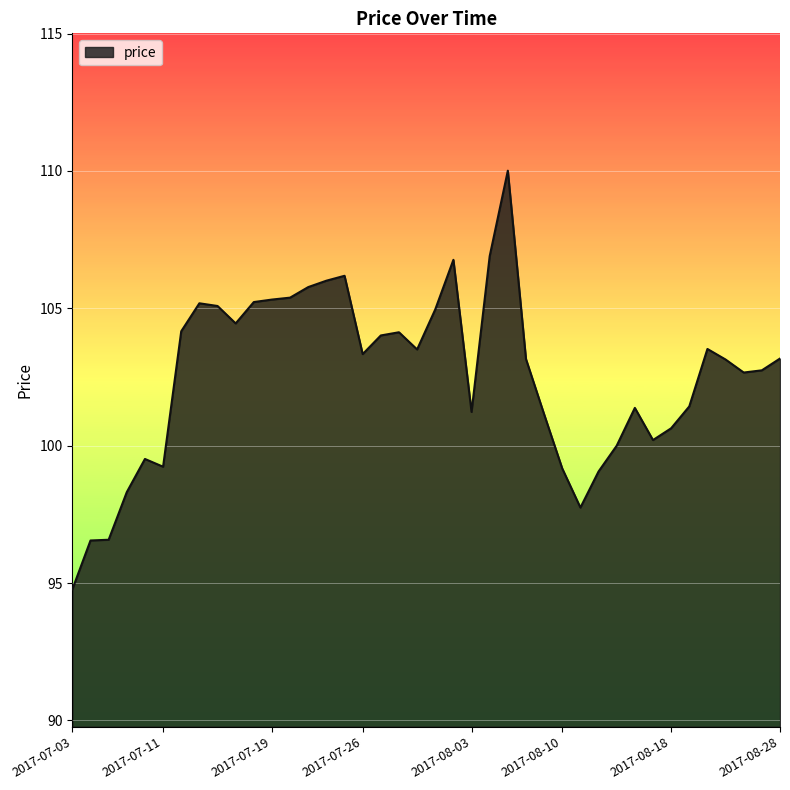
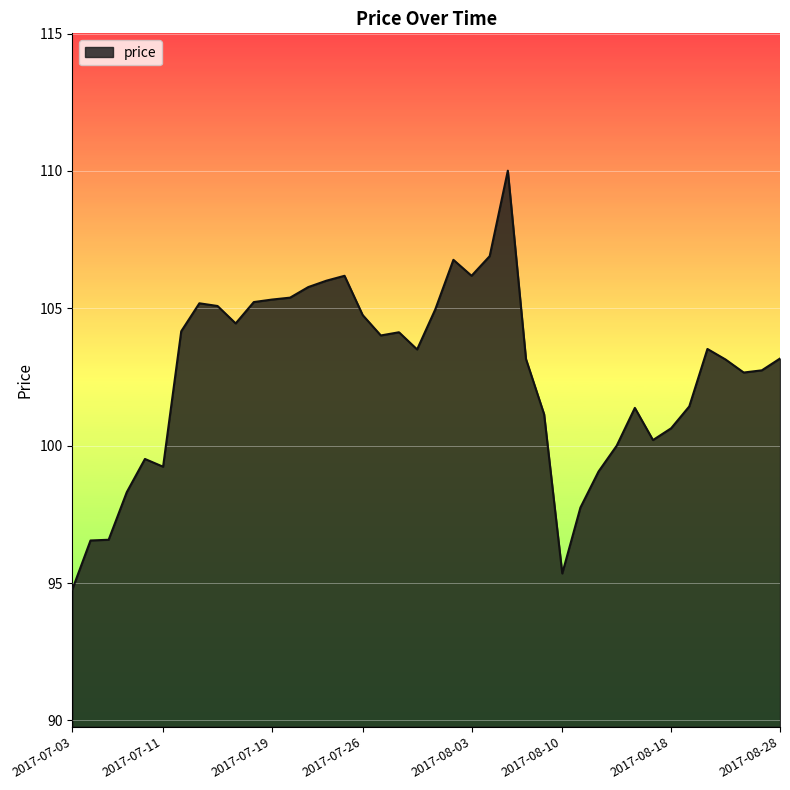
  {
    "2017-07-03": 94.8,
    "2017-07-11": 99.2,
    "2017-07-19": 105.3,
-   "2017-07-26": 103.3,
-   "2017-08-03": 101.2,
-   "2017-08-10": 99.2,
+   "2017-07-26": 104.8,
+   "2017-08-03": 106.2,
+   "2017-08-10": 95.3,
    "2017-08-18": 100.6,
    "2017-08-28": 103.2
  }
